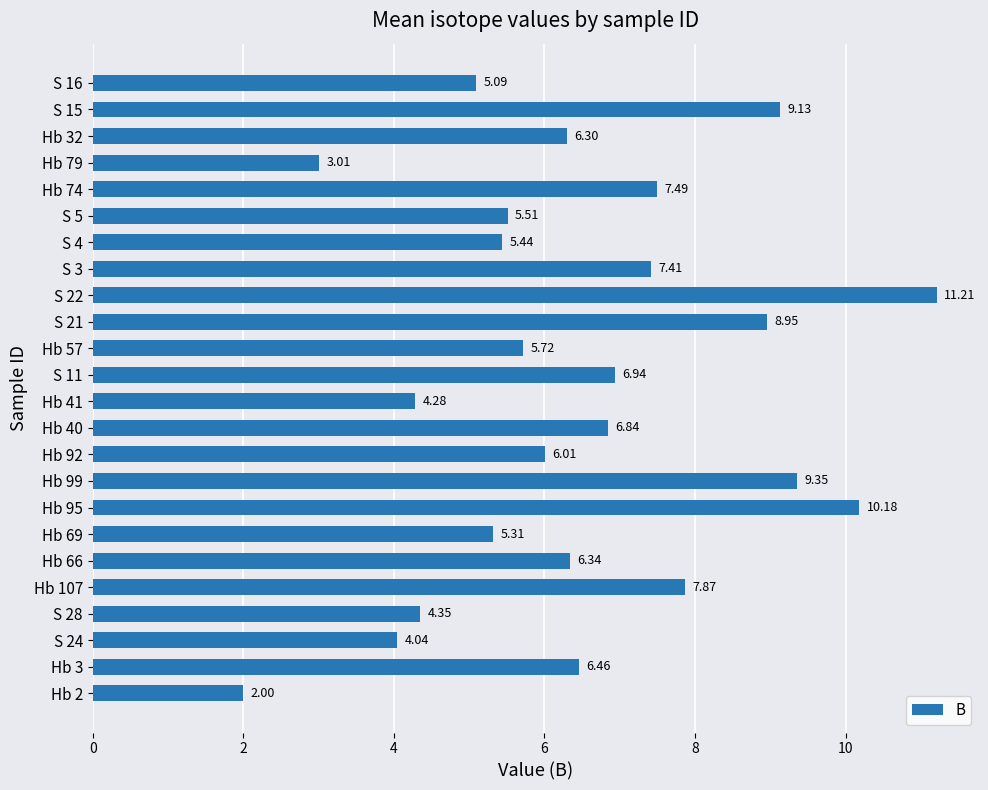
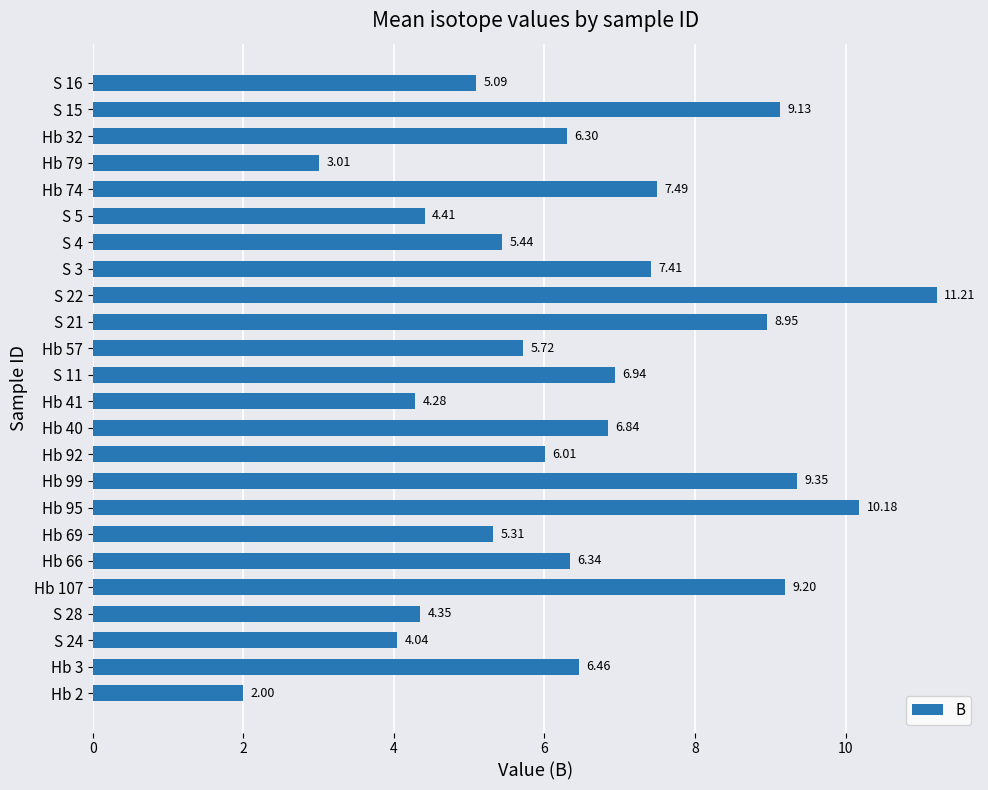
  {
    "S 16": 5.09,
    "S 15": 9.13,
    "Hb 32": 6.30,
    "Hb 79": 3.01,
    "Hb 74": 7.49,
-   "S 5": 5.51,
+   "S 5": 4.41,
    "S 4": 5.44,
    "S 3": 7.41,
    "S 22": 11.21,
    "S 21": 8.95,
    "Hb 57": 5.72,
    "S 11": 6.94,
    "Hb 41": 4.28,
    "Hb 40": 6.84,
    "Hb 92": 6.01,
    "Hb 99": 9.35,
    "Hb 95": 10.18,
    "Hb 69": 5.31,
    "Hb 66": 6.34,
-   "Hb 107": 7.87,
+   "Hb 107": 9.20,
    "S 28": 4.35,
    "S 24": 4.04,
    "Hb 3": 6.46,
    "Hb 2": 2.00
  }
